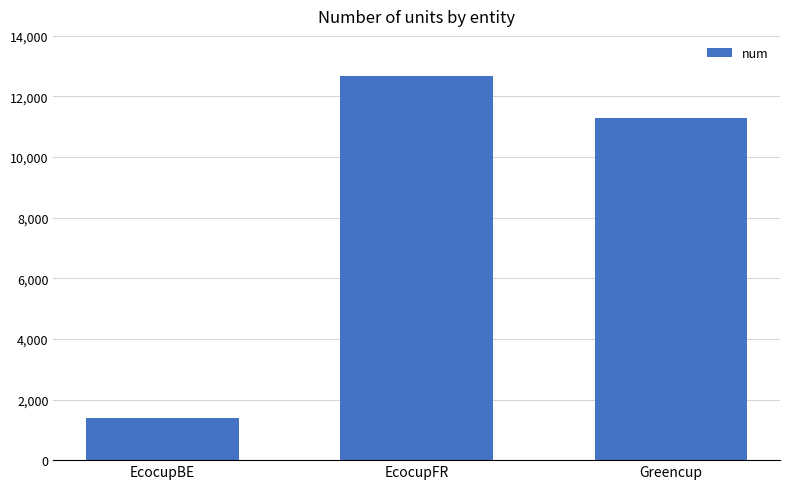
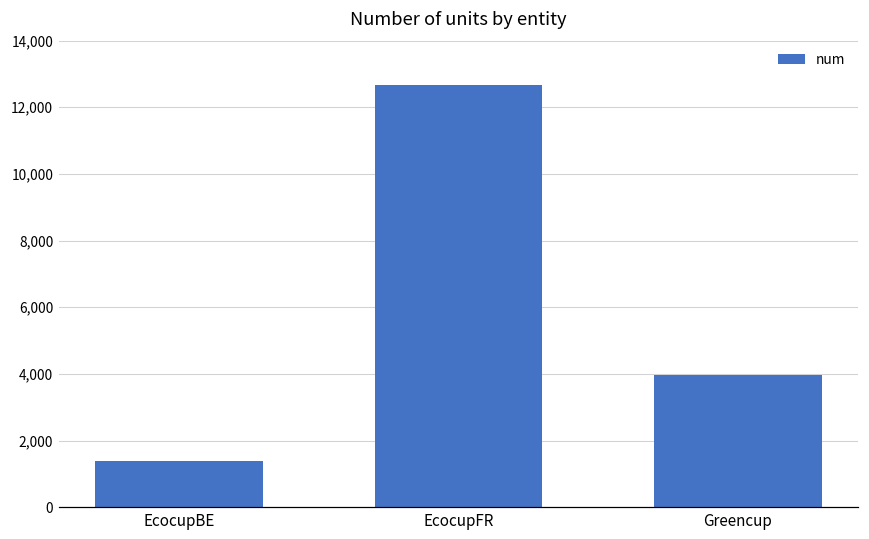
  {
    "EcocupBE": "1,400",
    "EcocupFR": "12,700",
-   "Greencup": "11,300"
+   "Greencup": "4,000"
  }
